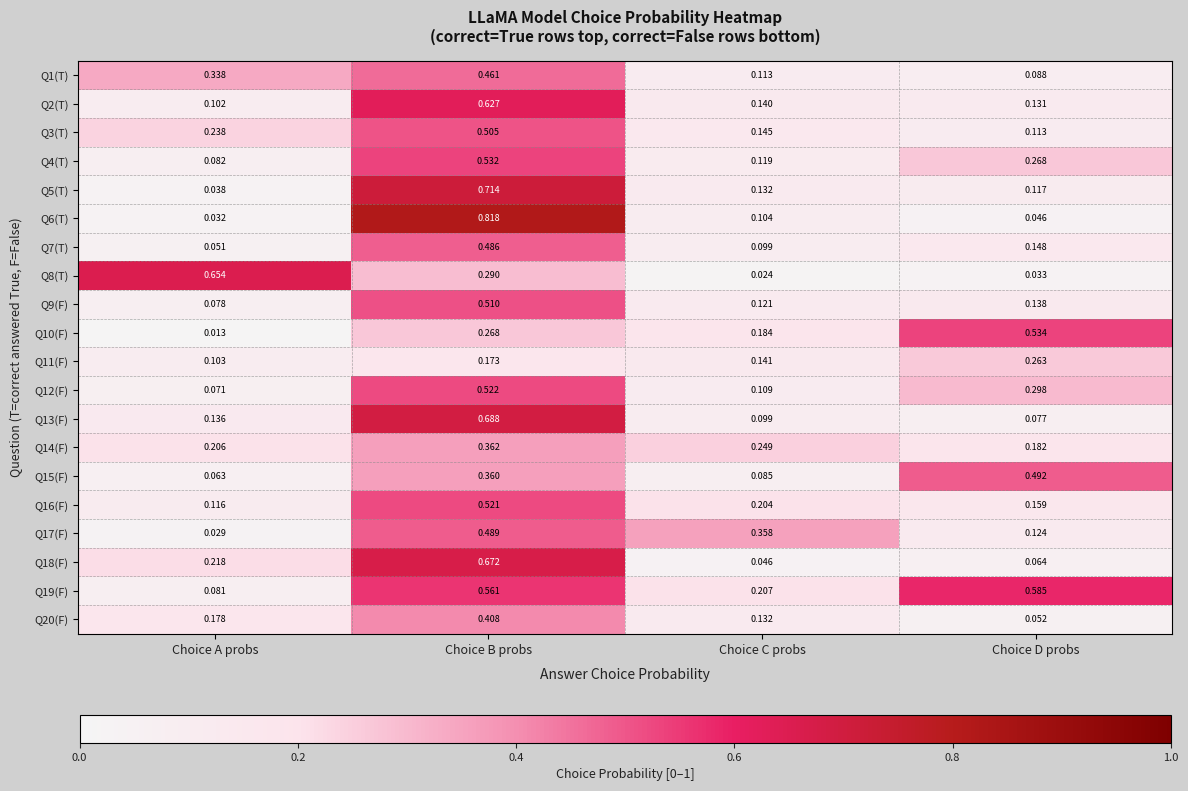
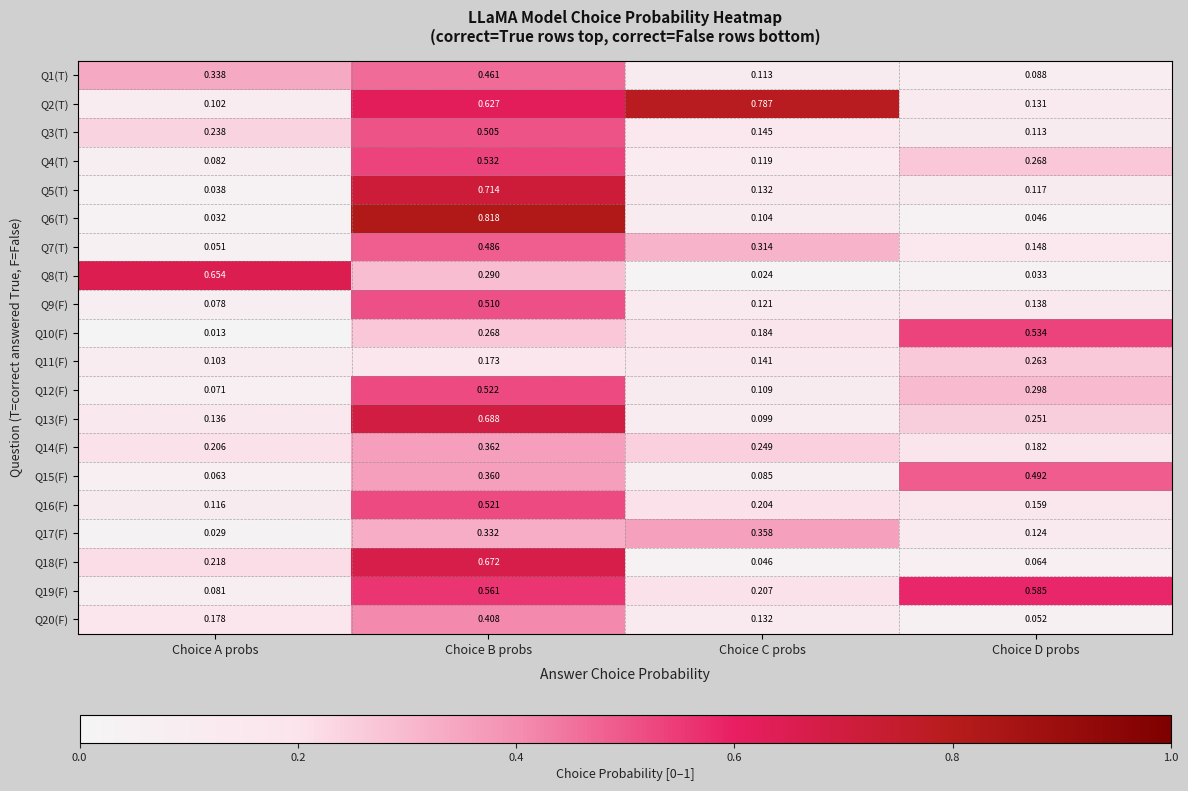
  {
    "Q1(T)": {
      "Choice A probs": 0.338,
      "Choice B probs": 0.461,
      "Choice C probs": 0.113,
      "Choice D probs": 0.088
    },
    "Q2(T)": {
      "Choice A probs": 0.102,
      "Choice B probs": 0.627,
-     "Choice C probs": 0.140,
+     "Choice C probs": 0.787,
      "Choice D probs": 0.131
    },
    "Q3(T)": {
      "Choice A probs": 0.238,
      "Choice B probs": 0.505,
      "Choice C probs": 0.145,
      "Choice D probs": 0.113
    },
    "Q4(T)": {
      "Choice A probs": 0.082,
      "Choice B probs": 0.532,
      "Choice C probs": 0.119,
      "Choice D probs": 0.268
    },
    "Q5(T)": {
      "Choice A probs": 0.038,
      "Choice B probs": 0.714,
      "Choice C probs": 0.132,
      "Choice D probs": 0.117
    },
    "Q6(T)": {
      "Choice A probs": 0.032,
      "Choice B probs": 0.818,
      "Choice C probs": 0.104,
      "Choice D probs": 0.046
    },
    "Q7(T)": {
      "Choice A probs": 0.051,
      "Choice B probs": 0.486,
-     "Choice C probs": 0.099,
+     "Choice C probs": 0.314,
      "Choice D probs": 0.148
    },
    "Q8(T)": {
      "Choice A probs": 0.654,
      "Choice B probs": 0.290,
      "Choice C probs": 0.024,
      "Choice D probs": 0.033
    },
    "Q9(F)": {
      "Choice A probs": 0.078,
      "Choice B probs": 0.510,
      "Choice C probs": 0.121,
      "Choice D probs": 0.138
    },
    "Q10(F)": {
      "Choice A probs": 0.013,
      "Choice B probs": 0.268,
      "Choice C probs": 0.184,
      "Choice D probs": 0.534
    },
    "Q11(F)": {
      "Choice A probs": 0.103,
      "Choice B probs": 0.173,
      "Choice C probs": 0.141,
      "Choice D probs": 0.263
    },
    "Q12(F)": {
      "Choice A probs": 0.071,
      "Choice B probs": 0.522,
      "Choice C probs": 0.109,
      "Choice D probs": 0.298
    },
    "Q13(F)": {
      "Choice A probs": 0.136,
      "Choice B probs": 0.688,
      "Choice C probs": 0.099,
-     "Choice D probs": 0.077
+     "Choice D probs": 0.251
    },
    "Q14(F)": {
      "Choice A probs": 0.206,
      "Choice B probs": 0.362,
      "Choice C probs": 0.249,
      "Choice D probs": 0.182
    },
    "Q15(F)": {
      "Choice A probs": 0.063,
      "Choice B probs": 0.360,
      "Choice C probs": 0.085,
      "Choice D probs": 0.492
    },
    "Q16(F)": {
      "Choice A probs": 0.116,
      "Choice B probs": 0.521,
      "Choice C probs": 0.204,
      "Choice D probs": 0.159
    },
    "Q17(F)": {
      "Choice A probs": 0.029,
-     "Choice B probs": 0.489,
+     "Choice B probs": 0.332,
      "Choice C probs": 0.358,
      "Choice D probs": 0.124
    },
    "Q18(F)": {
      "Choice A probs": 0.218,
      "Choice B probs": 0.672,
      "Choice C probs": 0.046,
      "Choice D probs": 0.064
    },
    "Q19(F)": {
      "Choice A probs": 0.081,
      "Choice B probs": 0.561,
      "Choice C probs": 0.207,
      "Choice D probs": 0.585
    },
    "Q20(F)": {
      "Choice A probs": 0.178,
      "Choice B probs": 0.408,
      "Choice C probs": 0.132,
      "Choice D probs": 0.052
    }
  }
